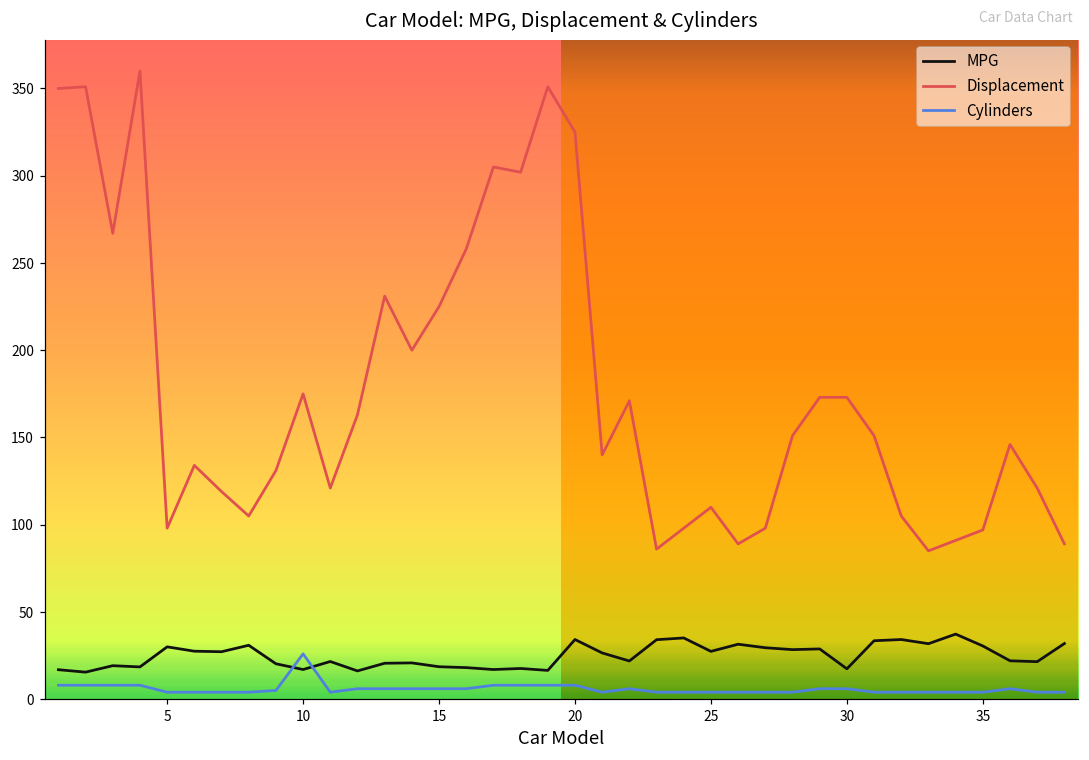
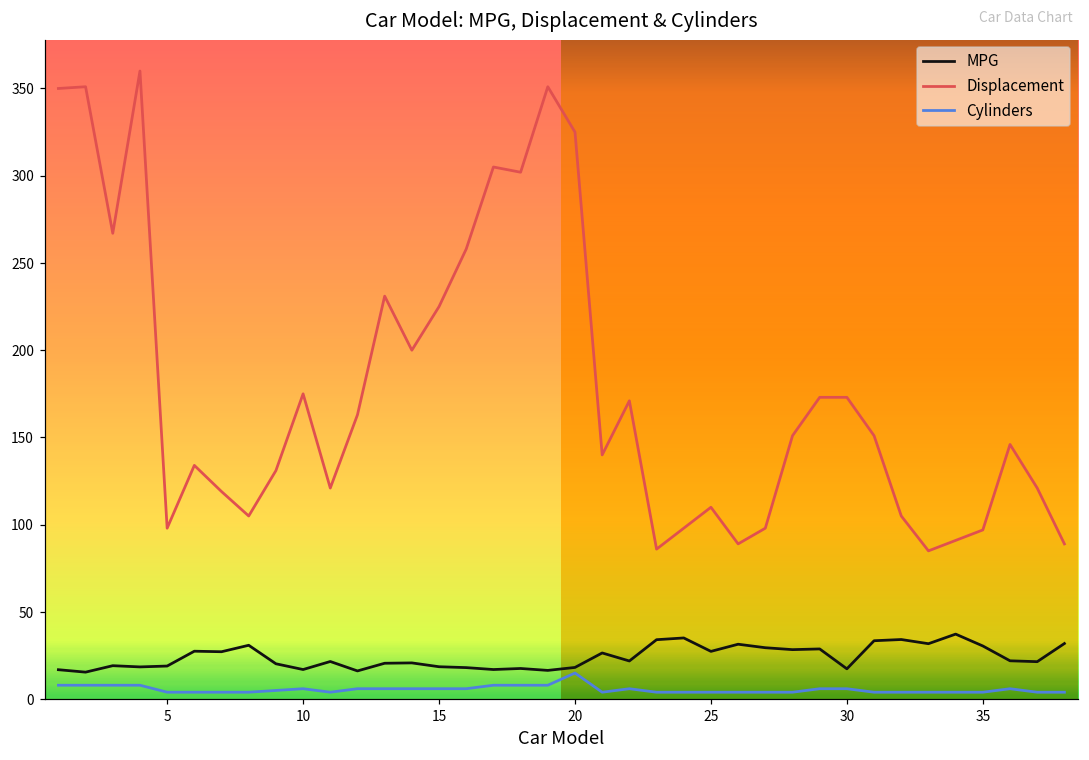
  {
    "MPG": {
-     "5": 30,
+     "5": 19,
      "10": 17,
      "15": 19,
-     "20": 34,
+     "20": 18,
      "25": 27,
      "30": 17,
      "35": 31
    },
    "Displacement": {
      "5": 98,
      "10": 175,
      "15": 225,
      "20": 325,
      "25": 110,
      "30": 173,
      "35": 97
    },
    "Cylinders": {
      "5": 4,
-     "10": 26,
+     "10": 6,
      "15": 6,
-     "20": 8,
+     "20": 15,
      "25": 4,
      "30": 6,
      "35": 4
    }
  }
